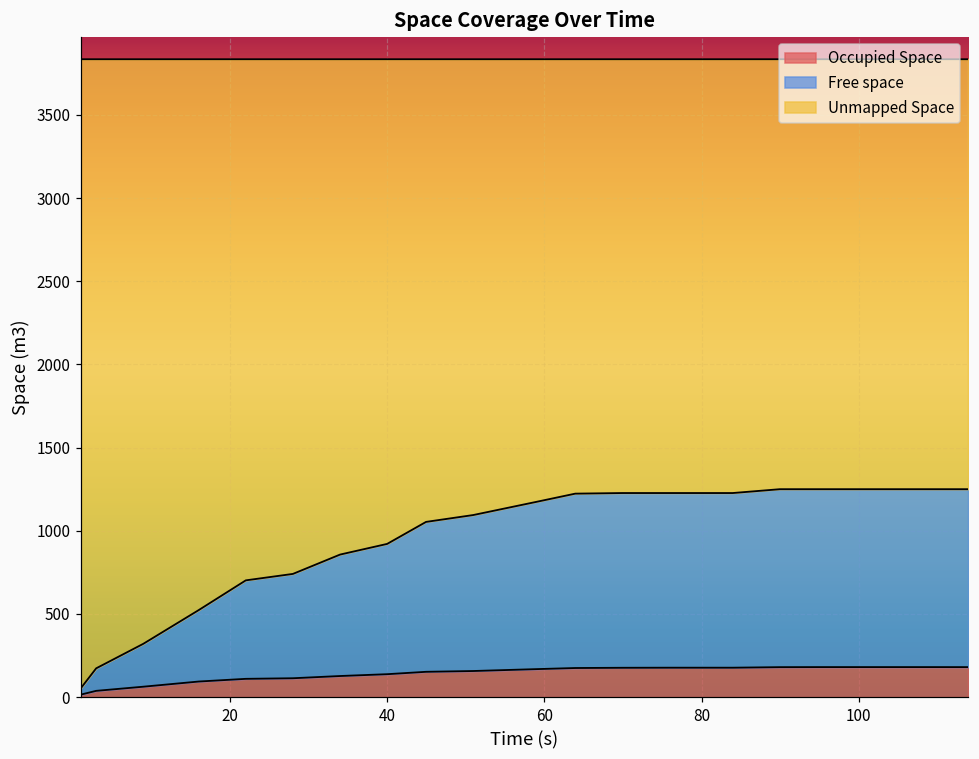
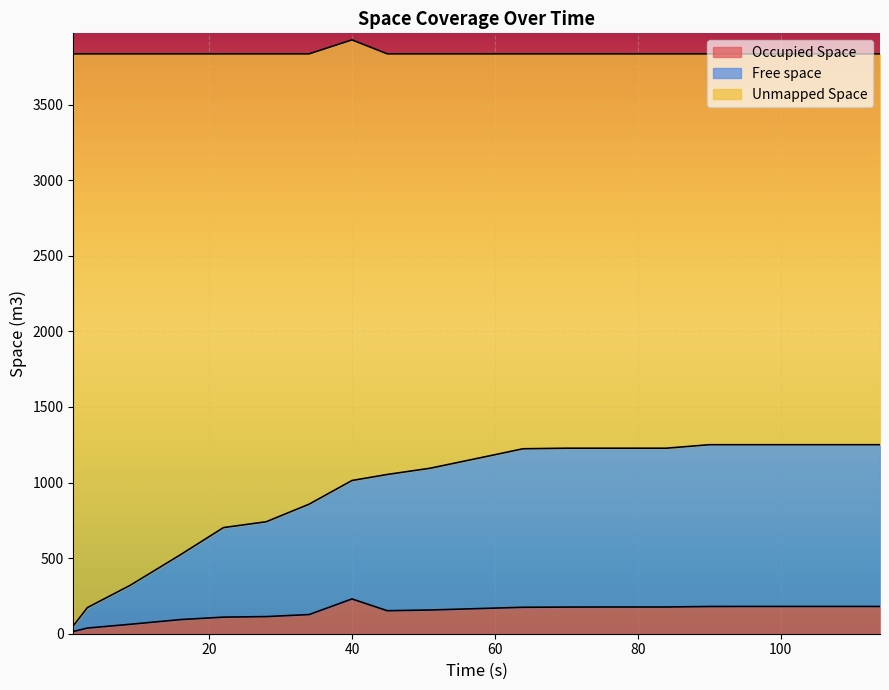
  {
    "Occupied Space": {
-     "40": 140
+     "40": 230
    },
    "Free space": {
      "40": 780
    },
    "Unmapped Space": {
      "40": 2910
    }
  }
